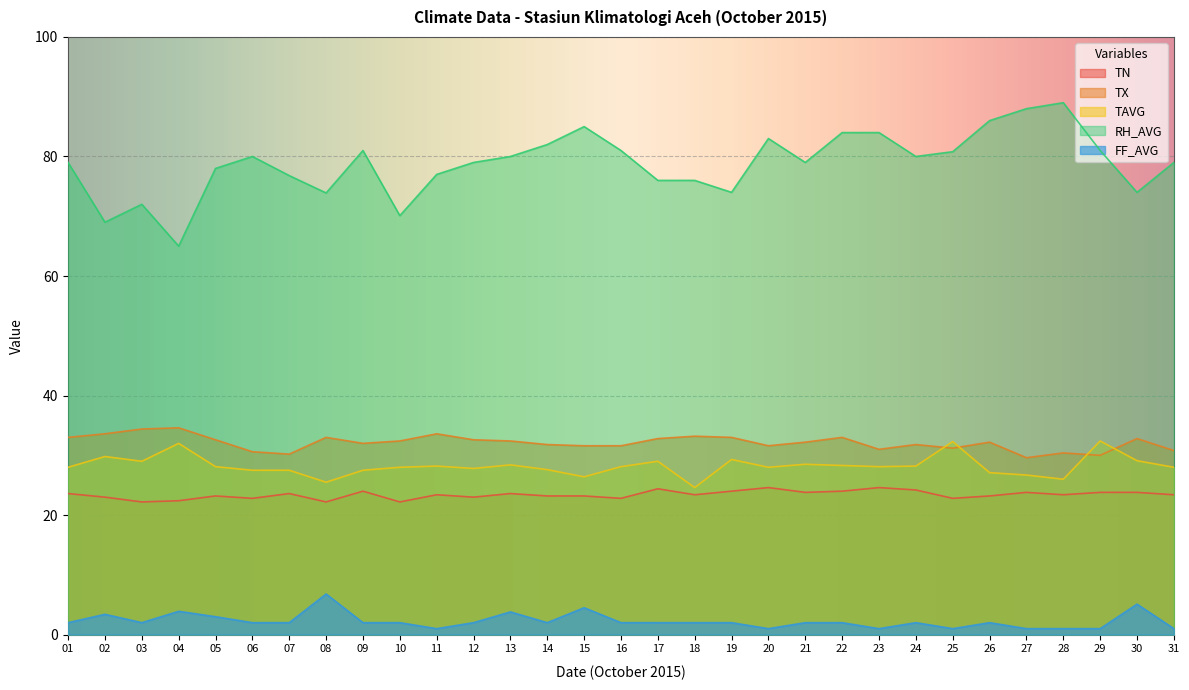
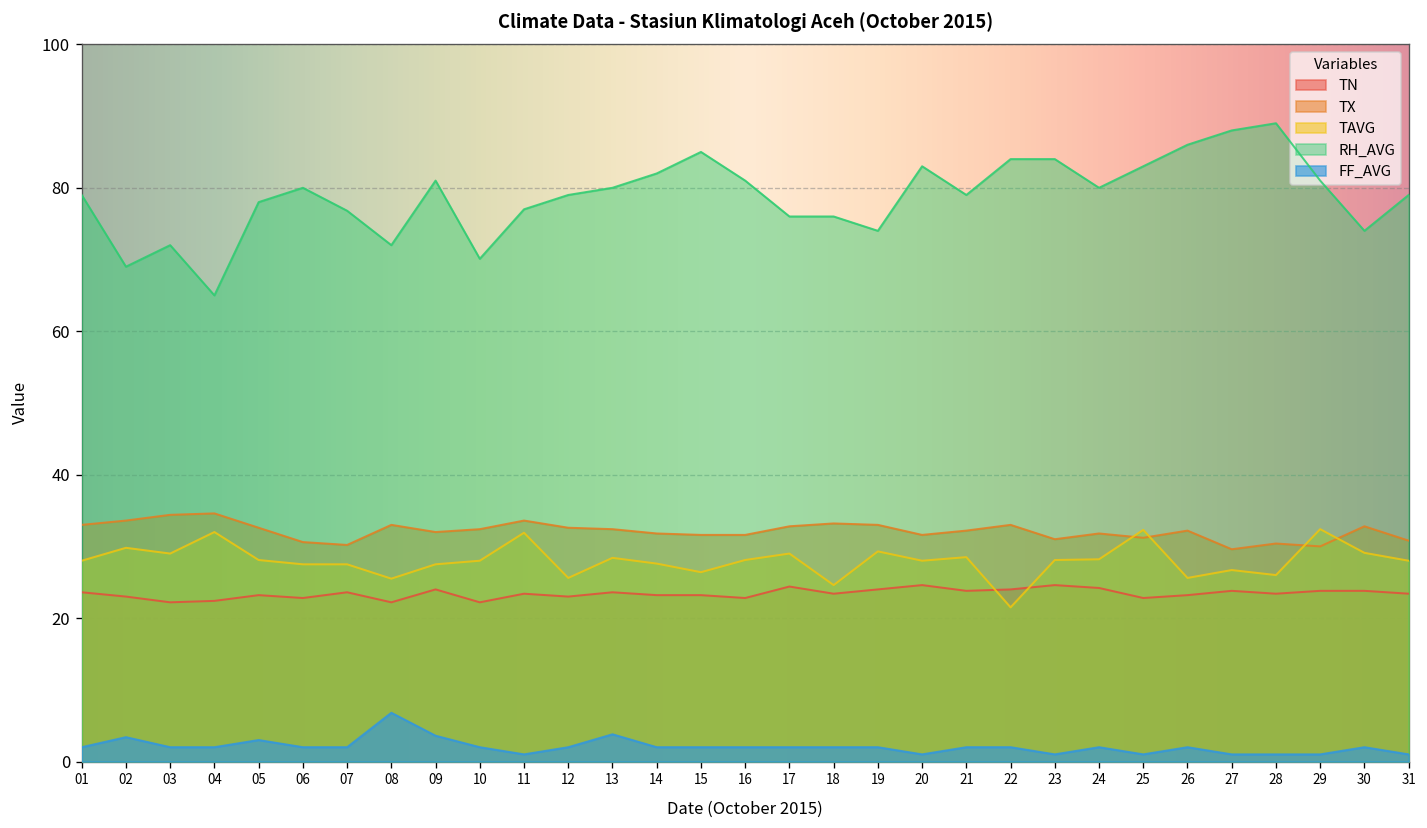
  {
    "TAVG": {
      "01": 28,
      "02": 30,
      "03": 29,
      "04": 32,
      "05": 28,
      "06": 28,
      "07": 28,
      "08": 26,
      "09": 28,
      "10": 28,
-     "11": 28,
-     "12": 28,
+     "11": 32,
+     "12": 26,
      "13": 28,
      "14": 28,
      "15": 26,
      "16": 28,
      "17": 29,
      "18": 25,
      "19": 29,
      "20": 28,
      "21": 29,
-     "22": 28,
+     "22": 22,
      "23": 28,
      "24": 28,
      "25": 32,
-     "26": 27,
+     "26": 26,
      "27": 27,
      "28": 26,
      "29": 32,
      "30": 29,
      "31": 28
    },
    "RH_AVG": {
      "01": 79,
      "02": 69,
      "03": 72,
      "04": 65,
      "05": 78,
      "06": 80,
      "07": 77,
-     "08": 74,
+     "08": 72,
      "09": 81,
      "10": 70,
      "11": 77,
      "12": 79,
      "13": 80,
      "14": 82,
      "15": 85,
      "16": 81,
      "17": 76,
      "18": 76,
      "19": 74,
      "20": 83,
      "21": 79,
      "22": 84,
      "23": 84,
      "24": 80,
-     "25": 81,
+     "25": 83,
      "26": 86,
      "27": 88,
      "28": 89,
      "30": 74,
      "31": 79
    },
    "FF_AVG": {
      "01": 2,
      "02": 3,
      "03": 2,
-     "04": 4,
+     "04": 2,
      "05": 3,
      "06": 2,
      "07": 2,
      "08": 7,
-     "09": 2,
+     "09": 4,
      "10": 2,
      "11": 1,
      "12": 2,
      "13": 4,
      "14": 2,
-     "15": 5,
+     "15": 2,
      "16": 2,
      "17": 2,
      "18": 2,
      "19": 2,
      "20": 1,
      "21": 2,
      "22": 2,
      "23": 1,
      "24": 2,
      "25": 1,
      "26": 2,
      "27": 1,
      "28": 1,
      "29": 1,
-     "30": 5,
+     "30": 2,
      "31": 1
    }
  }
